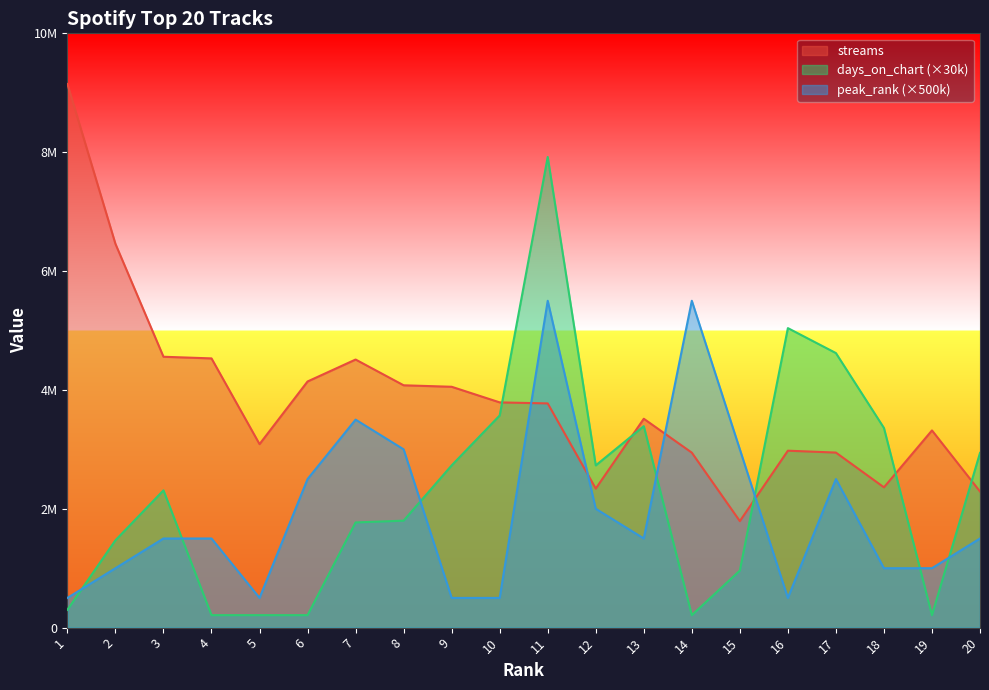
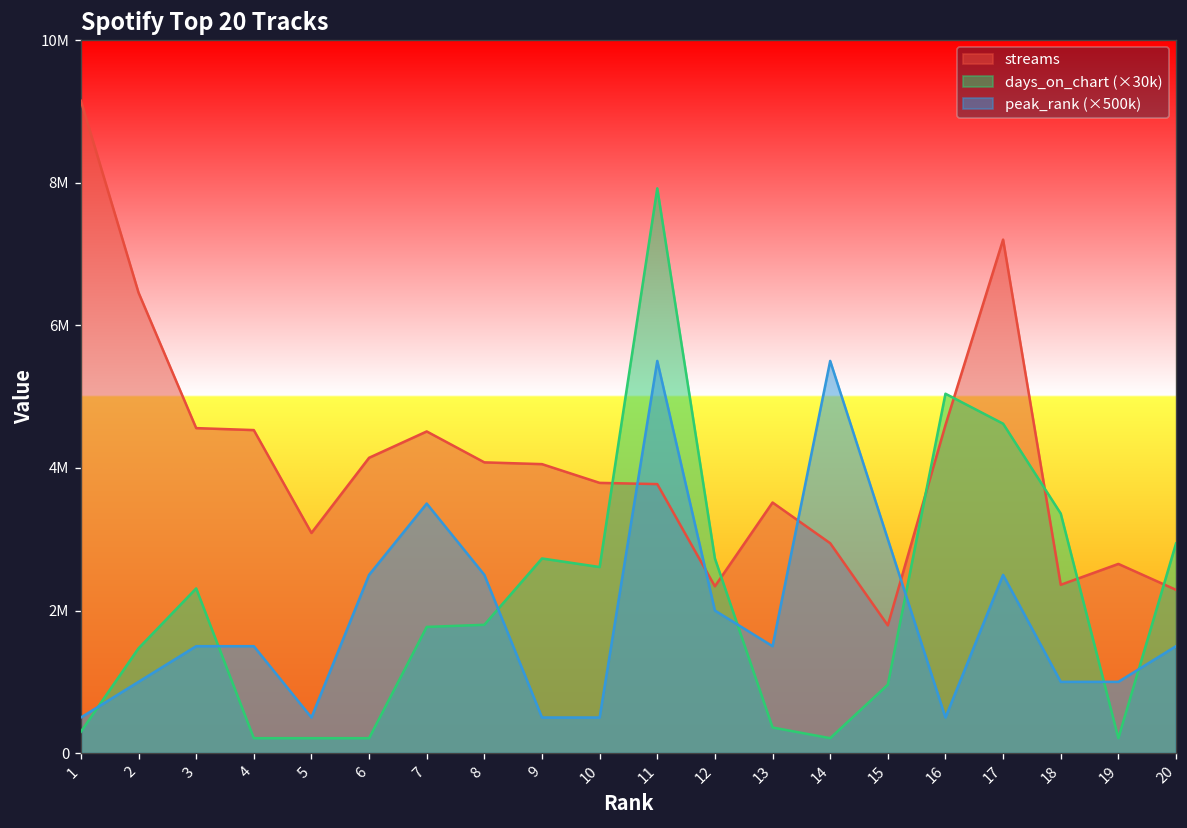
  {
    "streams": {
      "1": 9100000,
      "2": 6500000,
      "3": 4600000,
      "4": 4500000,
      "5": 3100000,
      "6": 4100000,
      "7": 4500000,
      "8": 4100000,
      "9": 4100000,
      "10": 3800000,
      "11": 3800000,
      "12": 2300000,
      "13": 3500000,
      "14": 2900000,
      "15": 1800000,
-     "16": 3000000,
-     "17": 2900000,
+     "16": 4600000,
+     "17": 7200000,
      "18": 2400000,
-     "19": 3300000,
+     "19": 2700000,
      "20": 2300000
    },
    "days_on_chart (×30k)": {
      "1": 300000,
      "2": 1500000,
      "3": 2300000,
      "4": 200000,
      "5": 200000,
      "6": 200000,
      "7": 1800000,
      "8": 1800000,
      "9": 2700000,
-     "10": 3600000,
+     "10": 2600000,
      "11": 7900000,
      "12": 2700000,
-     "13": 3400000,
+     "13": 400000,
      "14": 200000,
      "15": 1000000,
      "16": 5000000,
      "17": 4600000,
      "18": 3400000,
      "19": 200000,
      "20": 2900000
    },
    "peak_rank (×500k)": {
      "1": 500000,
      "2": 1000000,
      "3": 1500000,
      "4": 1500000,
      "5": 500000,
      "6": 2500000,
      "7": 3500000,
-     "8": 3000000,
+     "8": 2500000,
      "9": 500000,
      "10": 500000,
      "11": 5500000,
      "12": 2000000,
      "13": 1500000,
      "14": 5500000,
      "15": 3000000,
      "16": 500000,
      "17": 2500000,
      "18": 1000000,
      "19": 1000000,
      "20": 1500000
    }
  }
